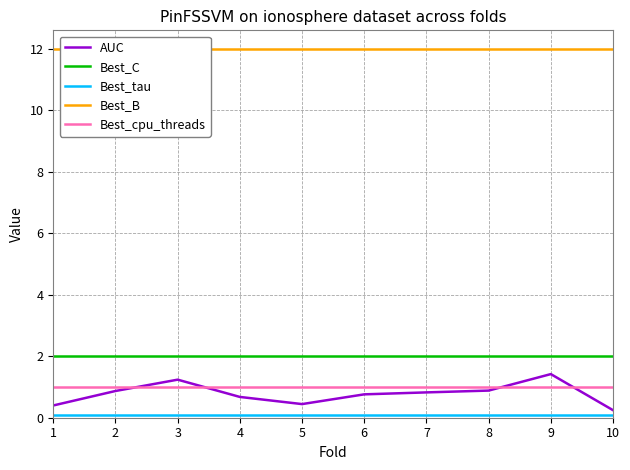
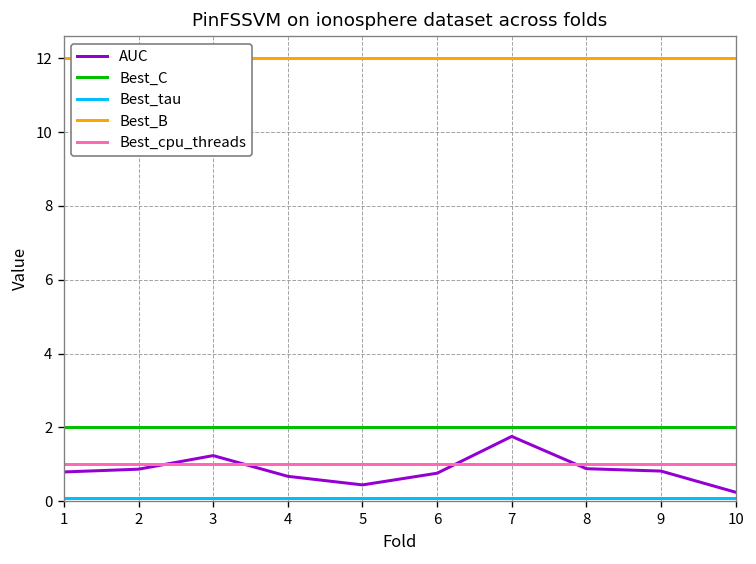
  {
    "AUC": {
-     "1": 0.4,
+     "1": 0.8,
      "2": 0.9,
      "3": 1.2,
      "4": 0.7,
      "5": 0.4,
      "6": 0.8,
-     "7": 0.8,
+     "7": 1.8,
      "8": 0.9,
-     "9": 1.4,
+     "9": 0.8,
      "10": 0.2
    },
    "Best_C": {
      "1": 2.0,
      "2": 2.0,
      "3": 2.0,
      "4": 2.0,
      "5": 2.0,
      "6": 2.0,
      "7": 2.0,
      "8": 2.0,
      "9": 2.0,
      "10": 2.0
    },
    "Best_tau": {
      "1": 0.1,
      "2": 0.1,
      "3": 0.1,
      "4": 0.1,
      "5": 0.1,
      "6": 0.1,
      "7": 0.1,
      "8": 0.1,
      "9": 0.1,
      "10": 0.1
    },
    "Best_B": {
      "1": 12.0,
      "4": 12.0,
      "5": 12.0,
      "6": 12.0,
      "7": 12.0,
      "8": 12.0,
      "9": 12.0,
      "10": 12.0
    },
    "Best_cpu_threads": {
      "1": 1.0,
      "2": 1.0,
      "3": 1.0,
      "4": 1.0,
      "5": 1.0,
      "6": 1.0,
      "7": 1.0,
      "8": 1.0,
      "9": 1.0,
      "10": 1.0
    }
  }
